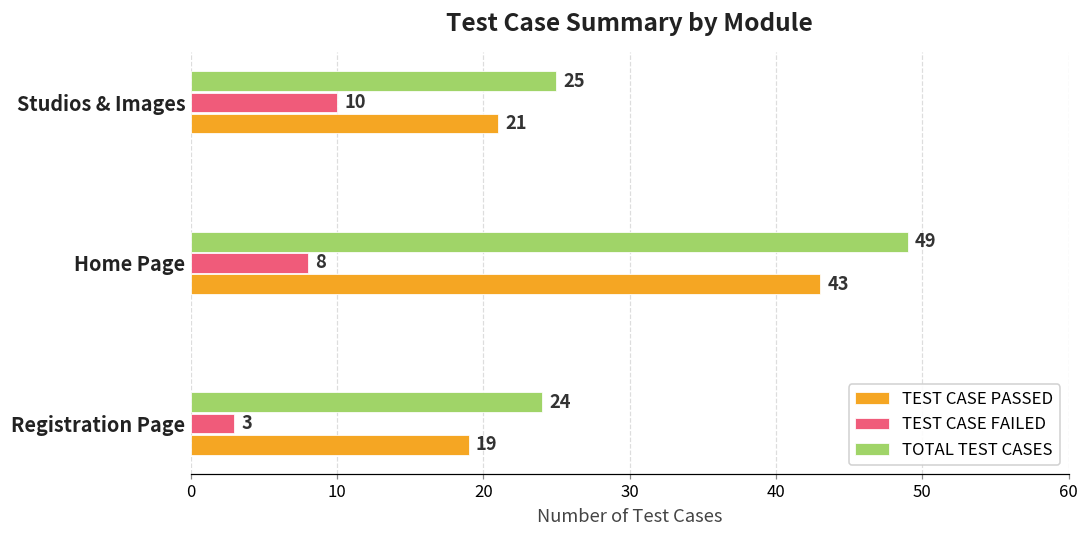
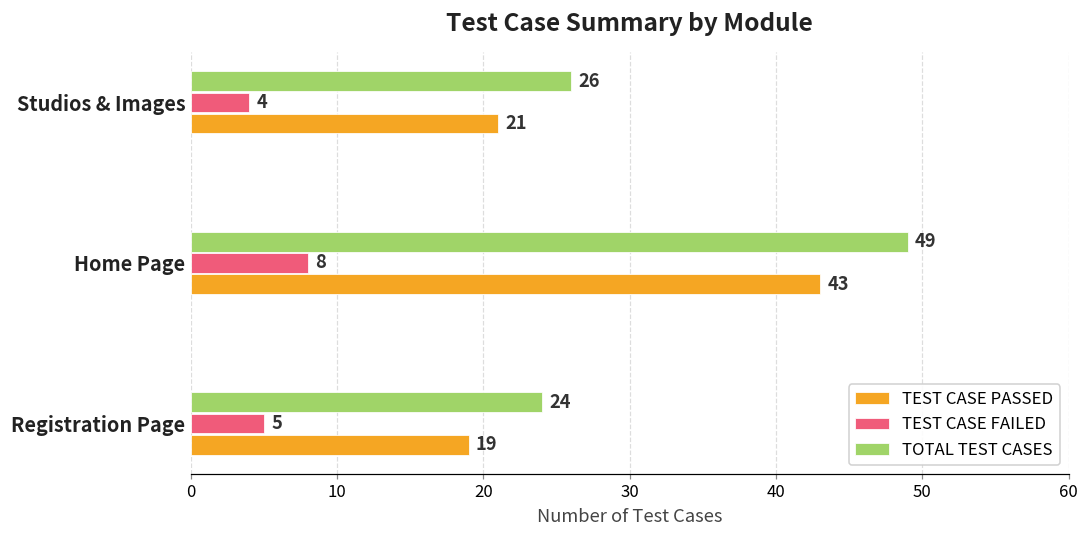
  {
    "TEST CASE PASSED": {
      "Studios & Images": 21,
      "Home Page": 43,
      "Registration Page": 19
    },
    "TEST CASE FAILED": {
-     "Studios & Images": 10,
+     "Studios & Images": 4,
      "Home Page": 8,
-     "Registration Page": 3
+     "Registration Page": 5
    },
    "TOTAL TEST CASES": {
-     "Studios & Images": 25,
+     "Studios & Images": 26,
      "Home Page": 49,
      "Registration Page": 24
    }
  }
